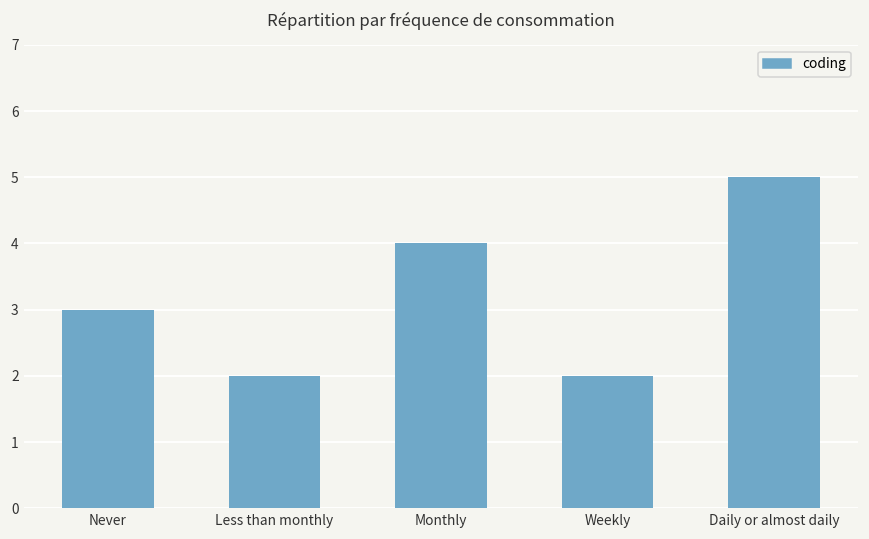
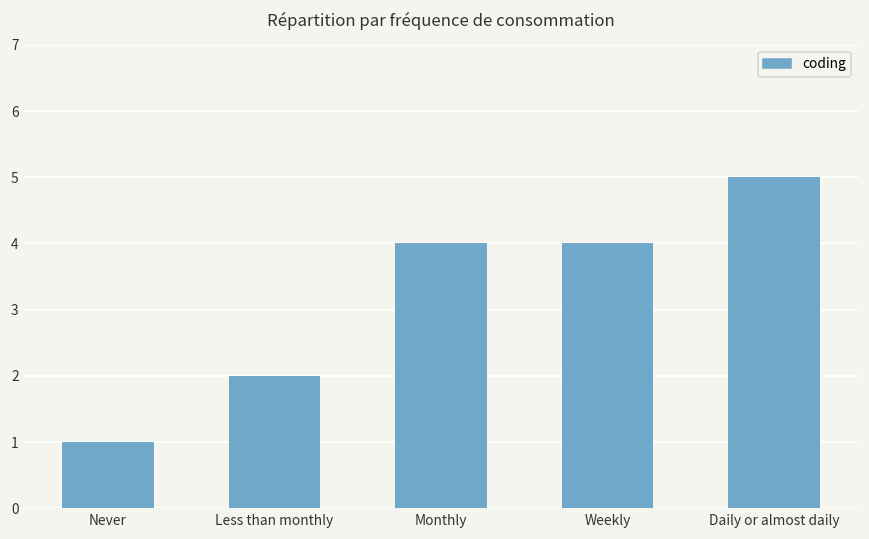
  {
-   "Never": 3,
+   "Never": 1,
    "Less than monthly": 2,
    "Monthly": 4,
-   "Weekly": 2,
+   "Weekly": 4,
    "Daily or almost daily": 5
  }
